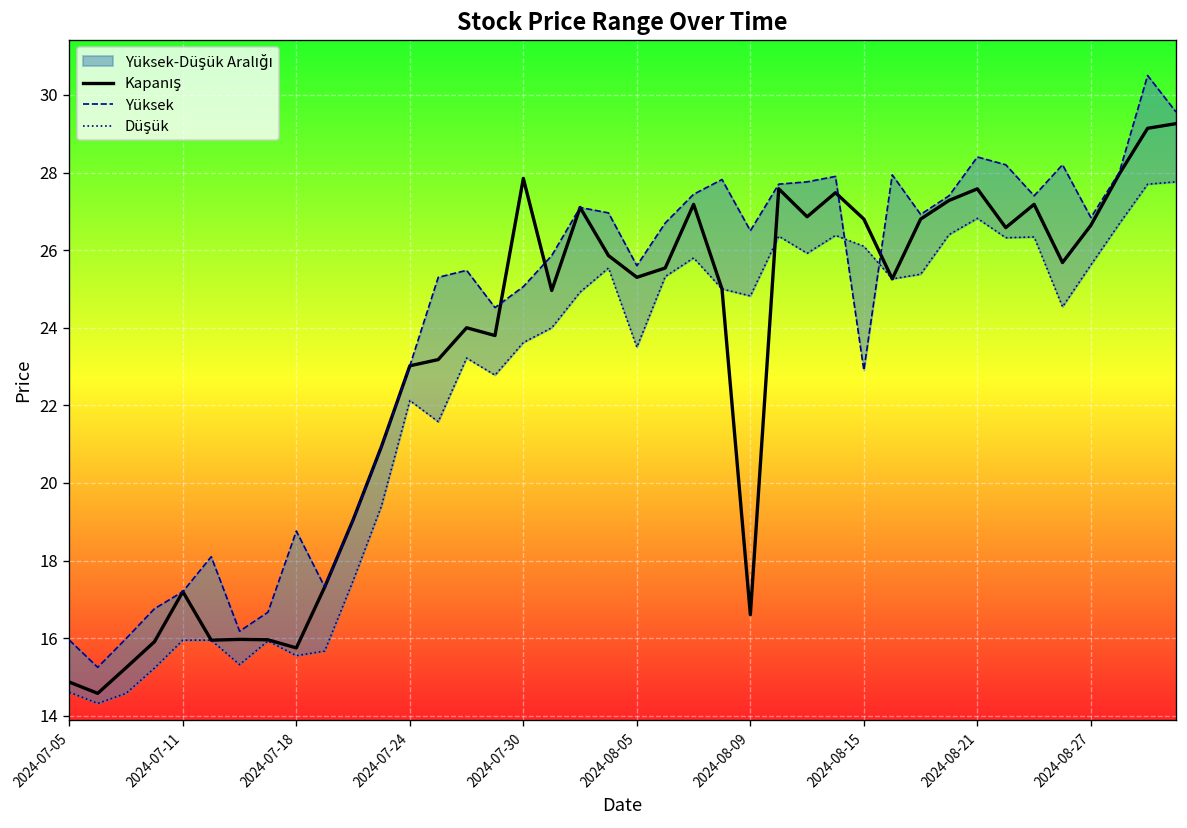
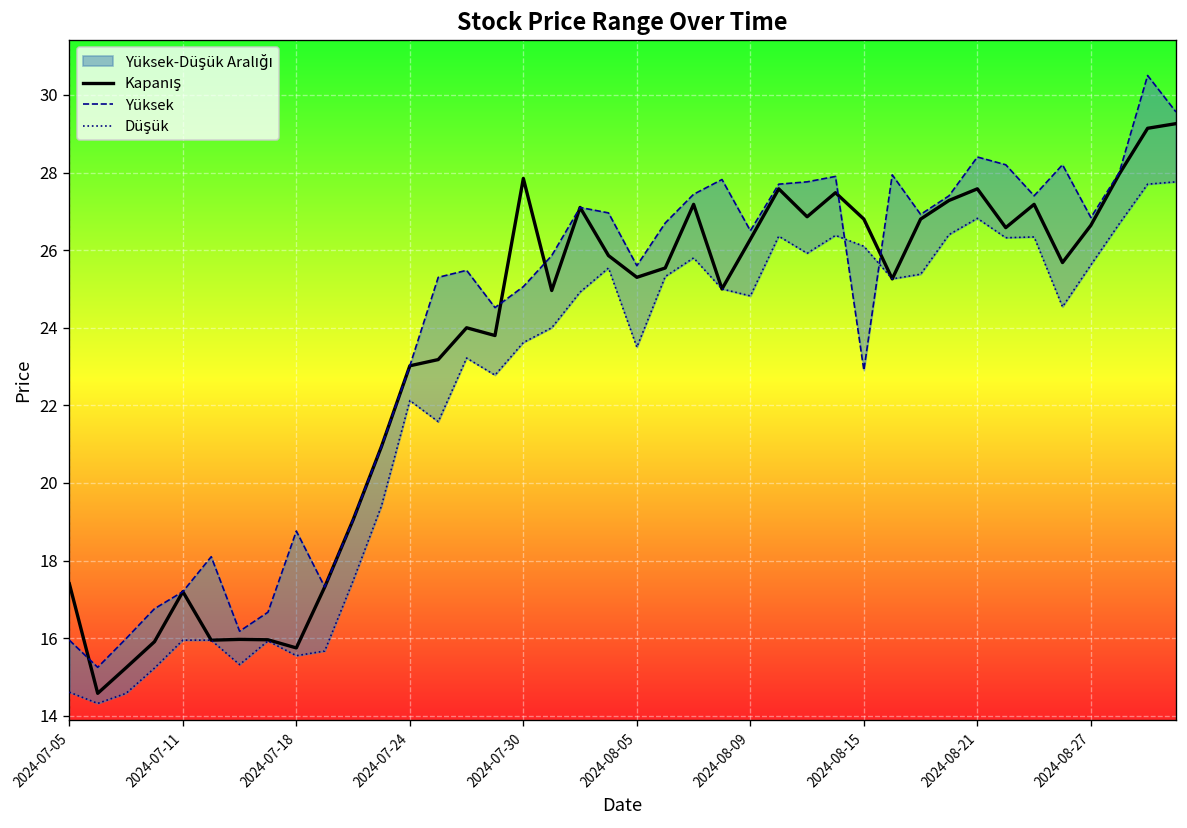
  {
    "Kapanış": {
-     "2024-07-05": 14.9,
+     "2024-07-05": 17.4,
      "2024-07-18": 15.8,
      "2024-07-30": 27.8,
      "2024-08-05": 25.3,
-     "2024-08-09": 16.6,
+     "2024-08-09": 26.3,
      "2024-08-15": 26.8,
      "2024-08-21": 27.6,
      "2024-08-27": 26.6
    }
  }
